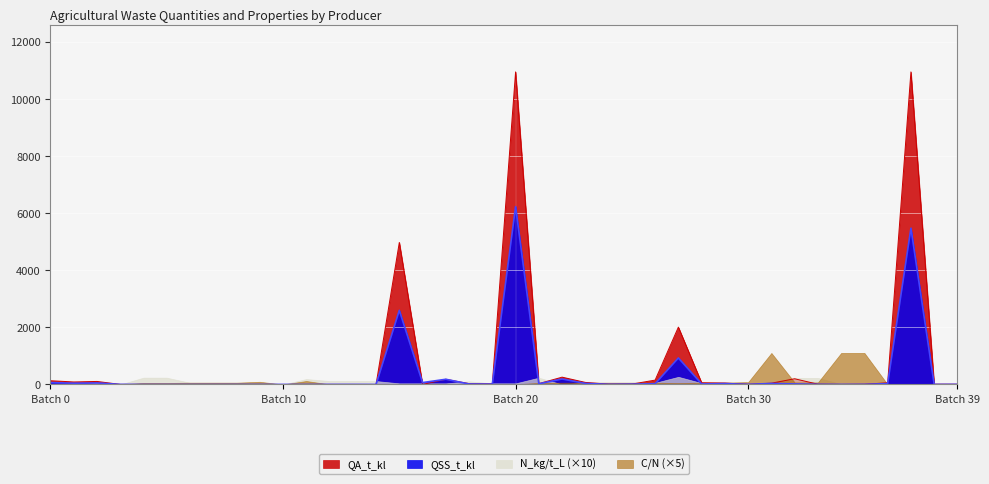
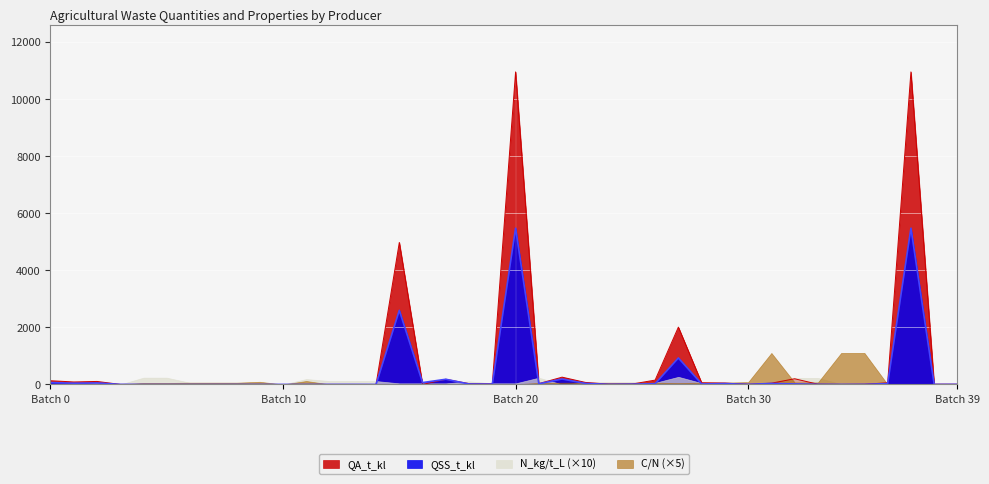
  {
    "QA_t_kl": {
      "Batch 20": 11000
    },
    "QSS_t_kl": {
-     "Batch 20": 6200
+     "Batch 20": 5500
    }
  }
